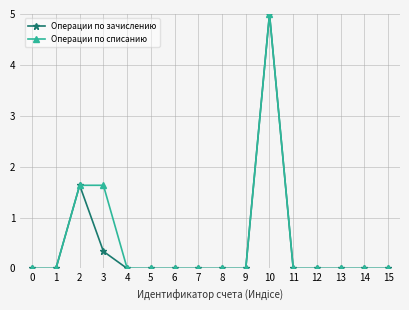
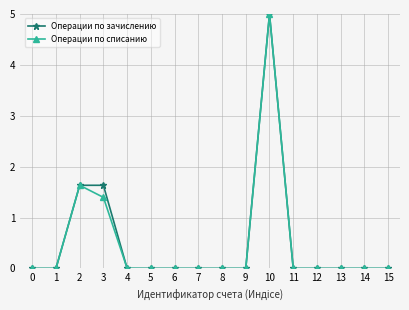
  {
    "Операции по зачислению": {
-     "3": 0.3
+     "3": 1.6
    },
    "Операции по списанию": {
-     "3": 1.6
+     "3": 1.4
    }
  }
